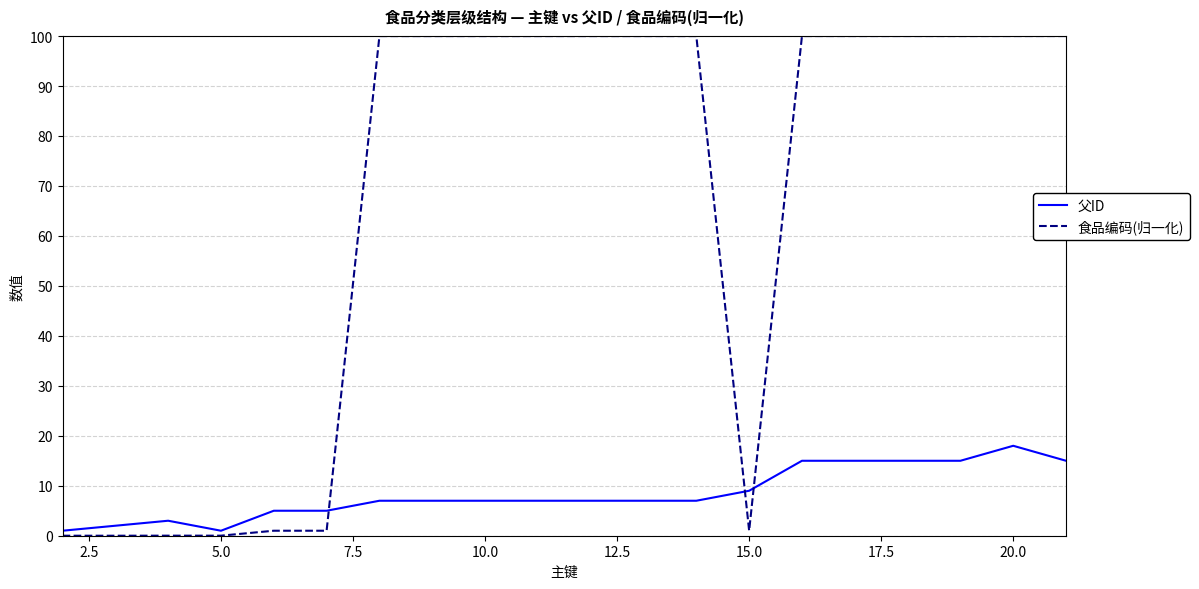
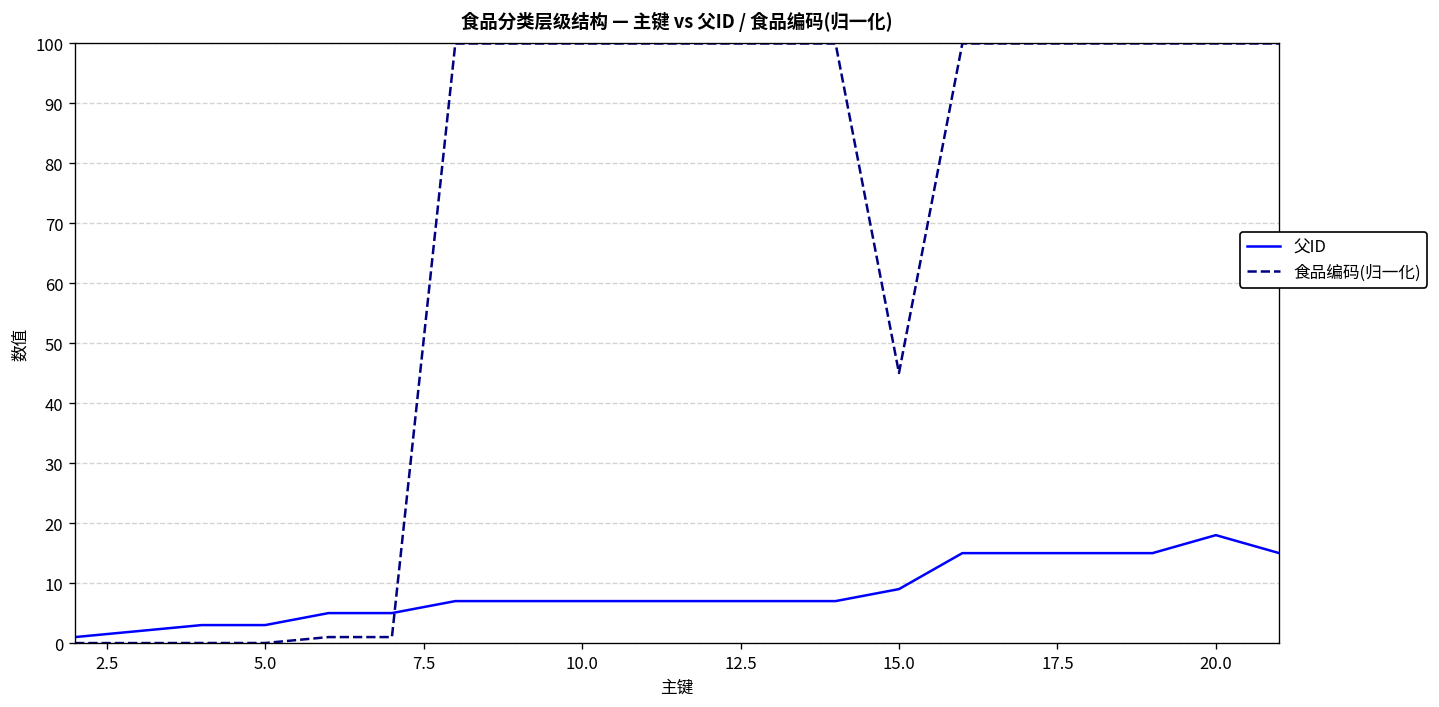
  {
    "父ID": {
-     "5.0": 1,
+     "5.0": 3,
      "10.0": 7,
      "15.0": 9,
      "20.0": 18
    },
    "食品编码(归一化)": {
      "5.0": 0,
      "10.0": 100,
-     "15.0": 1,
+     "15.0": 45,
      "20.0": 100
    }
  }
